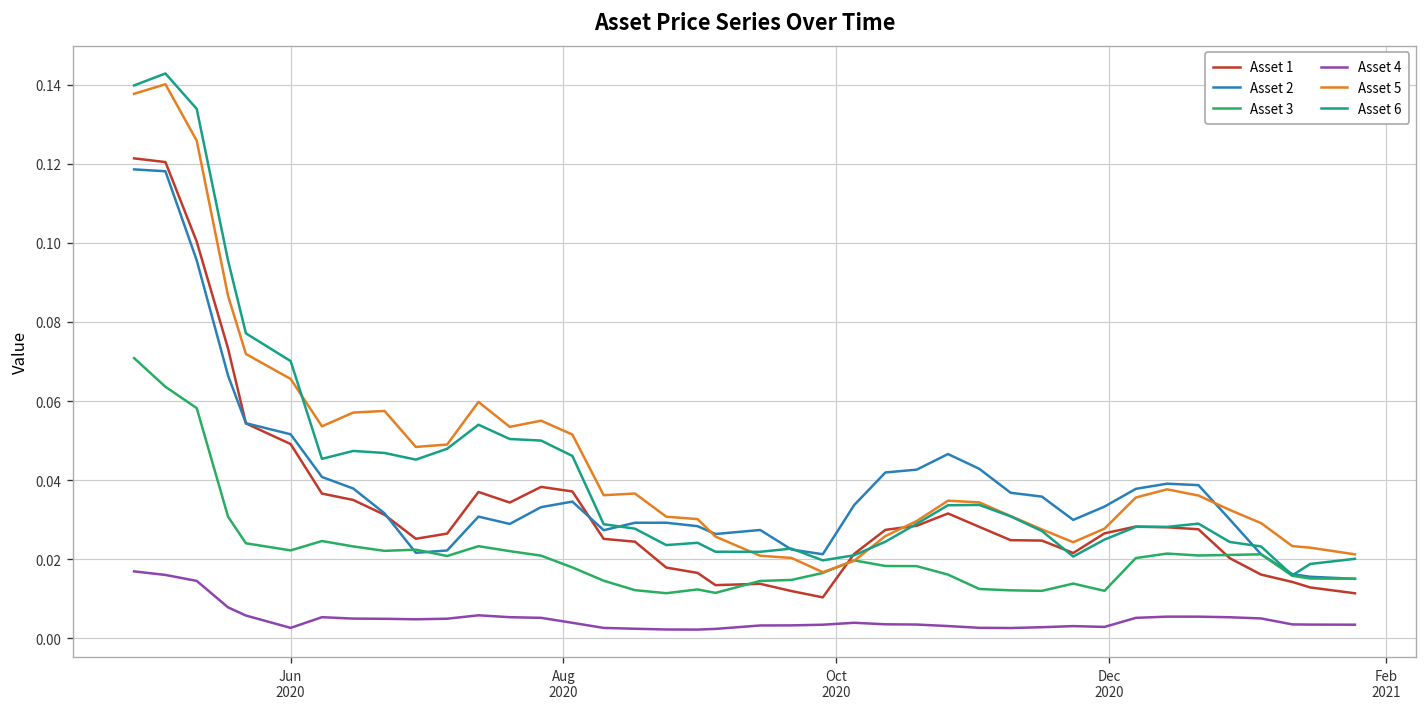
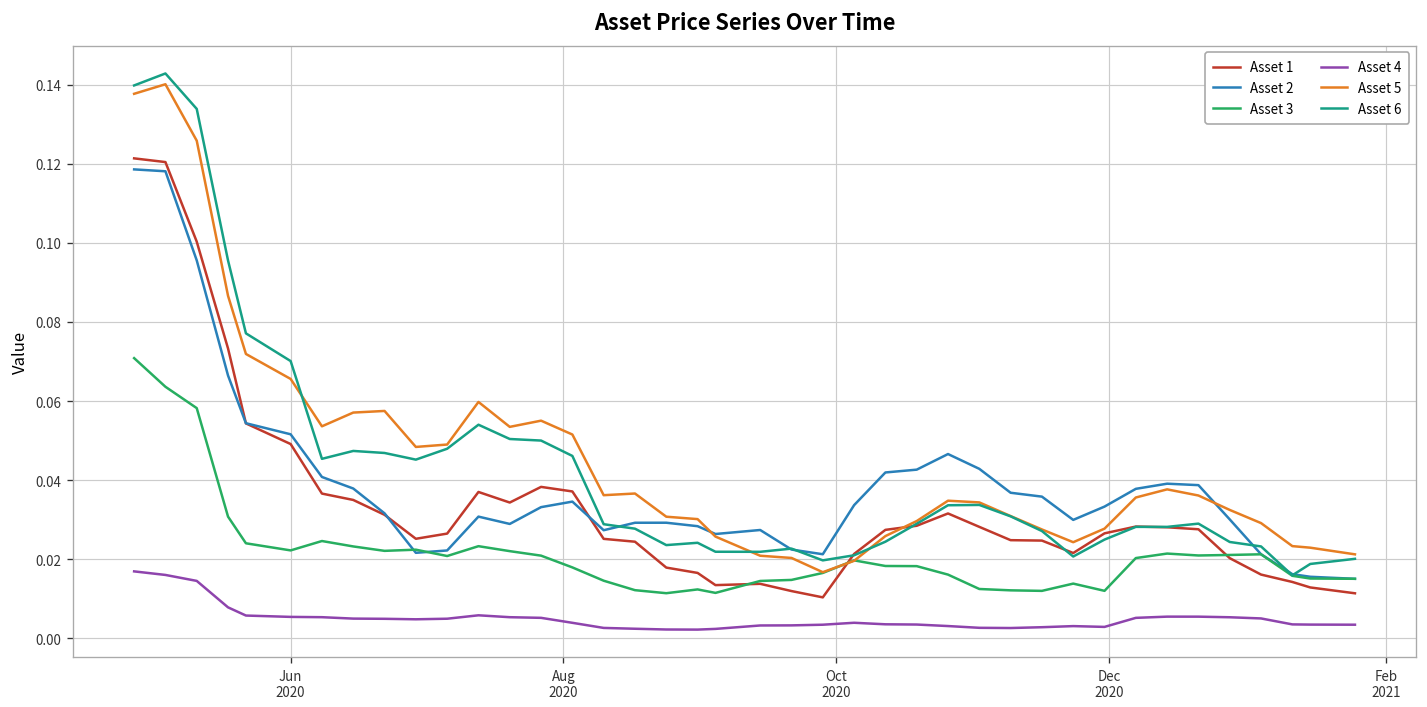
  {
    "Asset 1": {
      "Jun 2020": 0.049
    },
    "Asset 2": {
      "Jun 2020": 0.052
    },
    "Asset 4": {
-     "Jun 2020": 0.003
+     "Jun 2020": 0.005
    },
    "Asset 5": {
      "Jun 2020": 0.066
    }
  }
